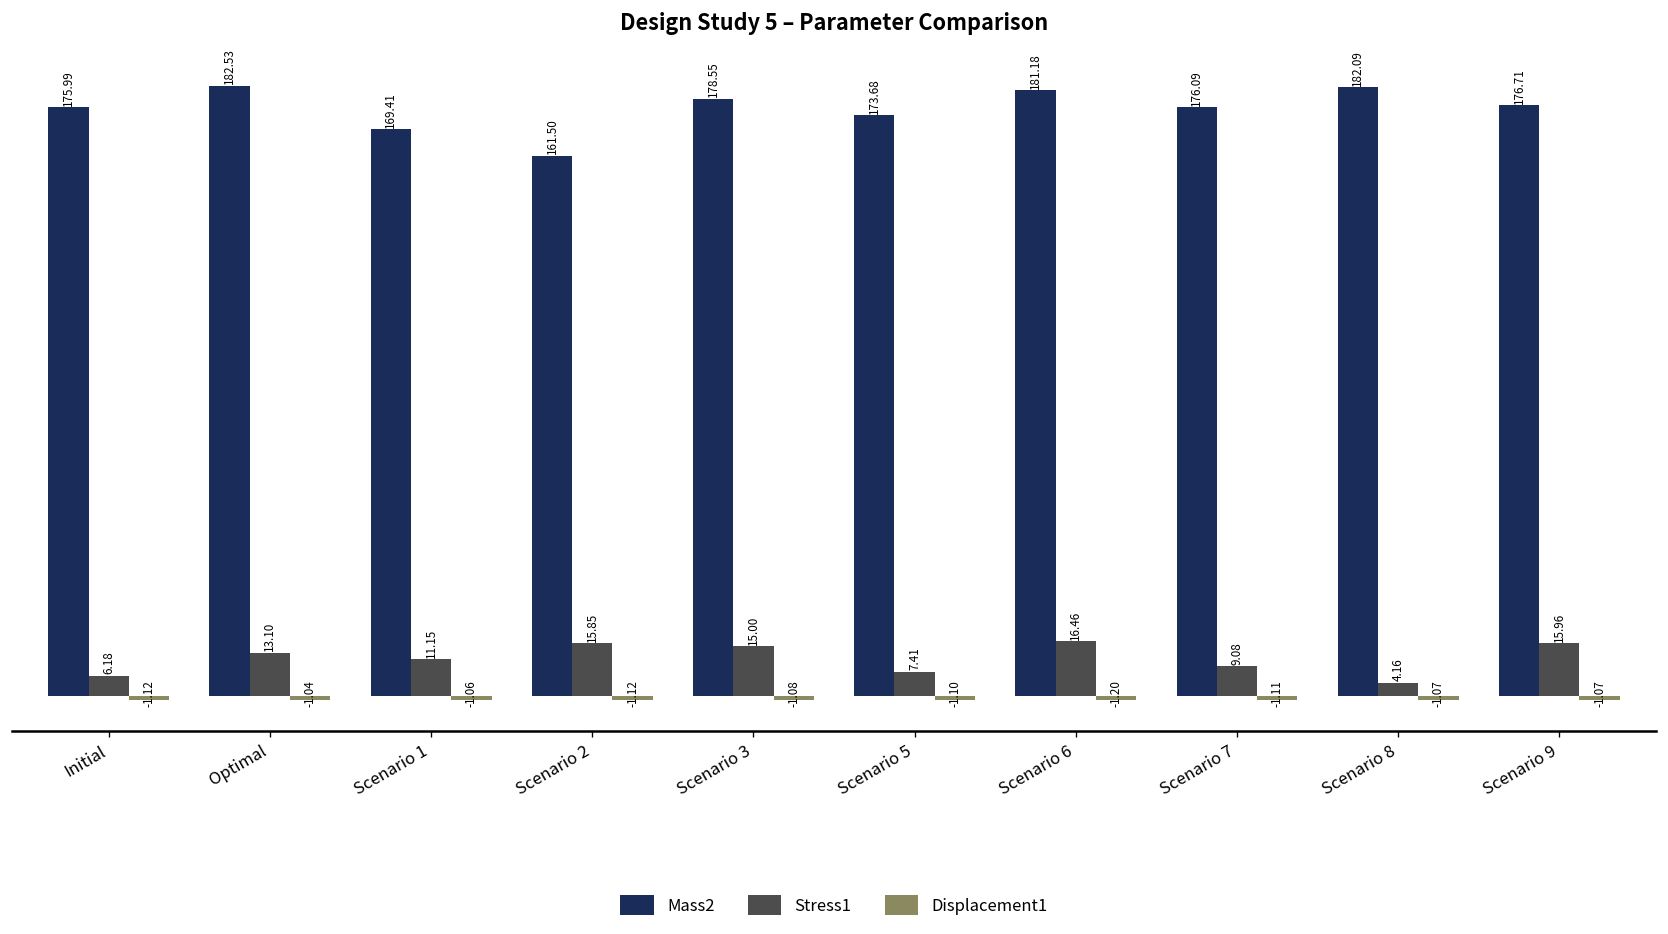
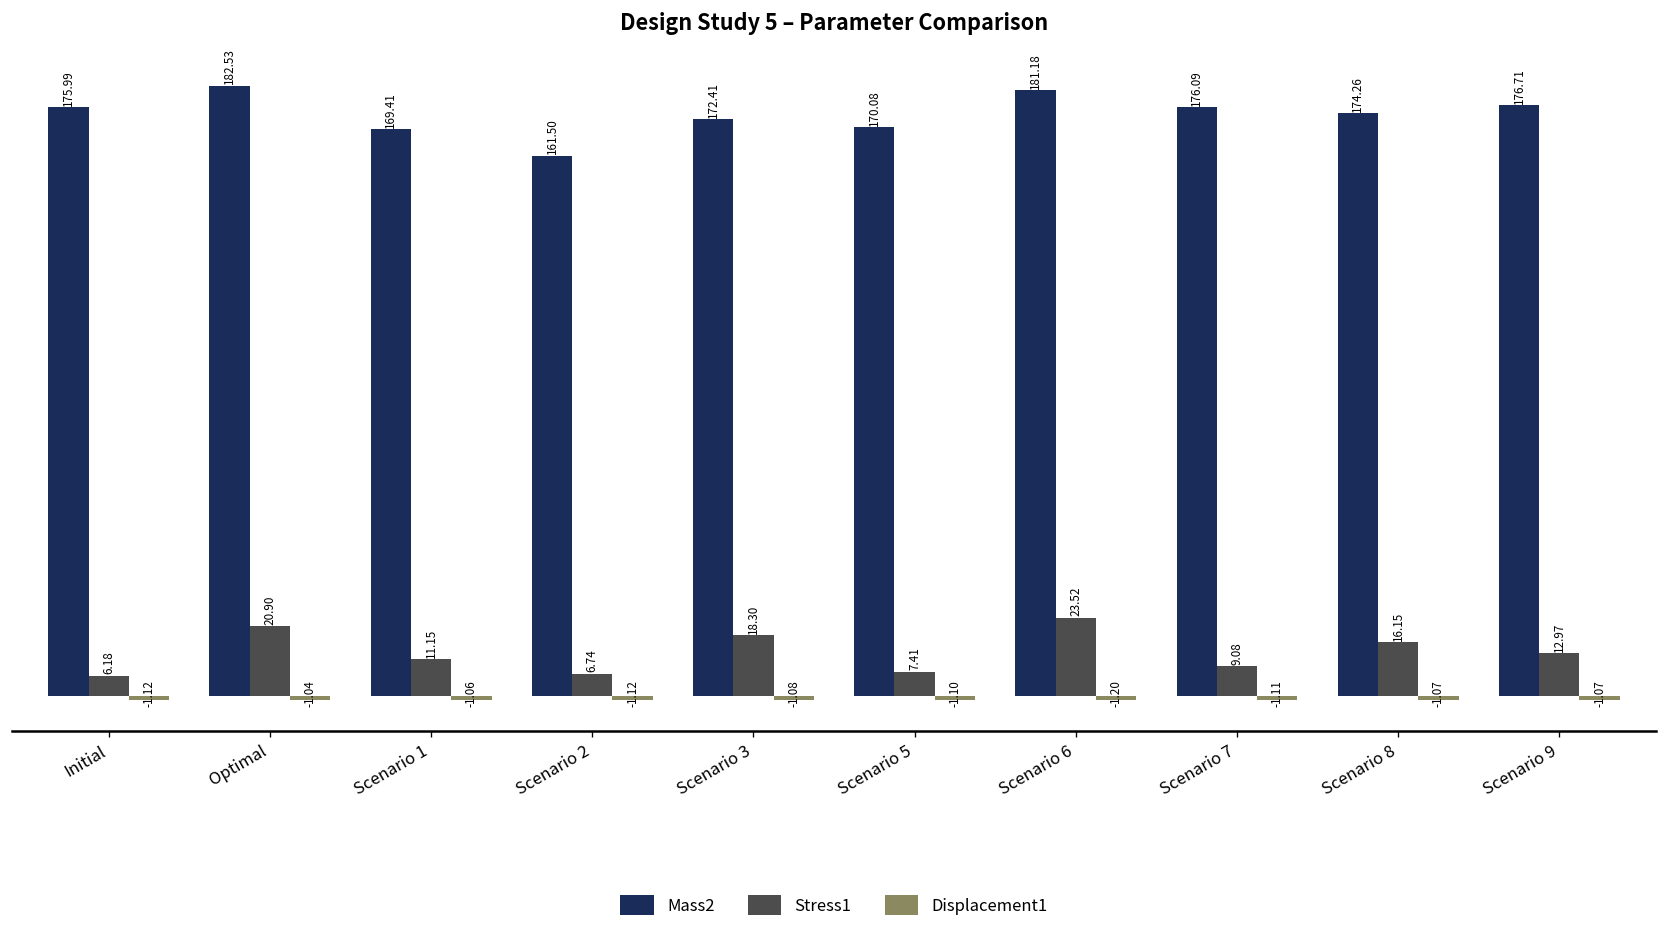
  {
    "Mass2": {
      "Initial": 175.99,
      "Optimal": 182.53,
      "Scenario 1": 169.41,
      "Scenario 2": 161.50,
-     "Scenario 3": 178.55,
-     "Scenario 5": 173.68,
+     "Scenario 3": 172.41,
+     "Scenario 5": 170.08,
      "Scenario 6": 181.18,
      "Scenario 7": 176.09,
-     "Scenario 8": 182.09,
+     "Scenario 8": 174.26,
      "Scenario 9": 176.71
    },
    "Stress1": {
      "Initial": 6.18,
-     "Optimal": 13.10,
+     "Optimal": 20.90,
      "Scenario 1": 11.15,
-     "Scenario 2": 15.85,
-     "Scenario 3": 15.00,
+     "Scenario 2": 6.74,
+     "Scenario 3": 18.30,
      "Scenario 5": 7.41,
-     "Scenario 6": 16.46,
+     "Scenario 6": 23.52,
      "Scenario 7": 9.08,
-     "Scenario 8": 4.16,
-     "Scenario 9": 15.96
+     "Scenario 8": 16.15,
+     "Scenario 9": 12.97
    },
    "Displacement1": {
      "Initial": -1.12,
      "Optimal": -1.04,
      "Scenario 1": -1.06,
      "Scenario 2": -1.12,
      "Scenario 3": -1.08,
      "Scenario 5": -1.10,
      "Scenario 6": -1.20,
      "Scenario 7": -1.11,
      "Scenario 8": -1.07,
      "Scenario 9": -1.07
    }
  }
